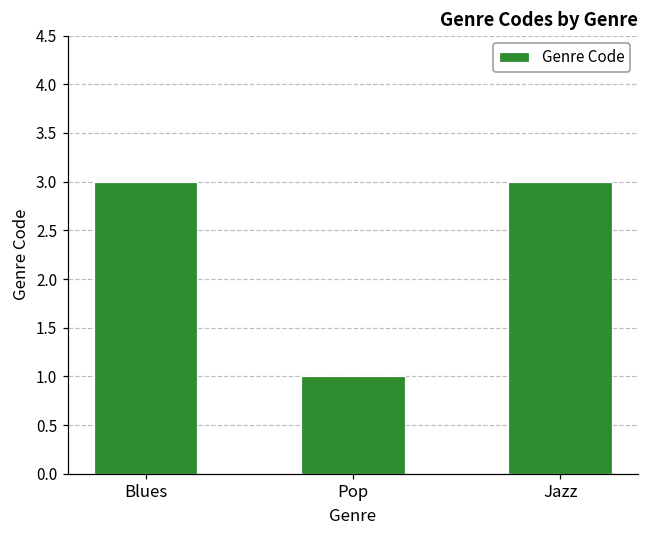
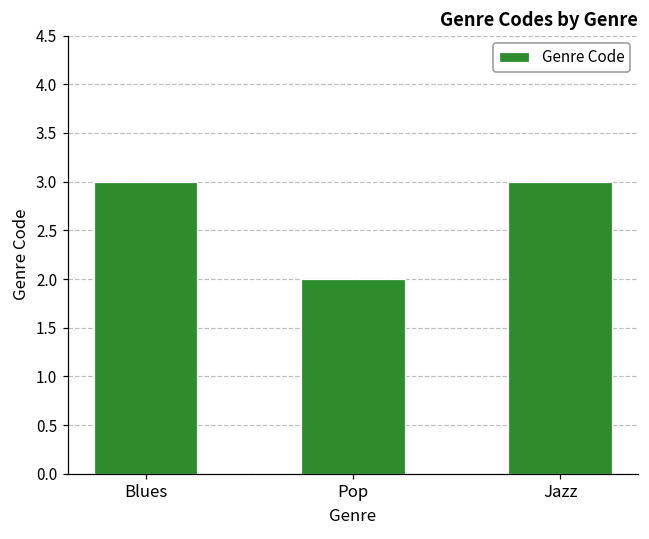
  {
    "Blues": 3,
-   "Pop": 1,
+   "Pop": 2,
    "Jazz": 3
  }
